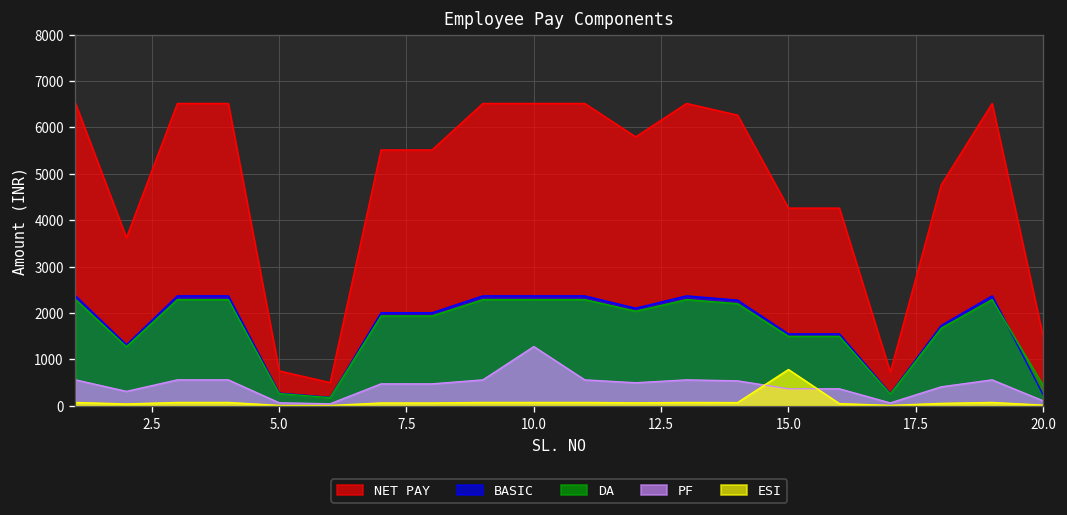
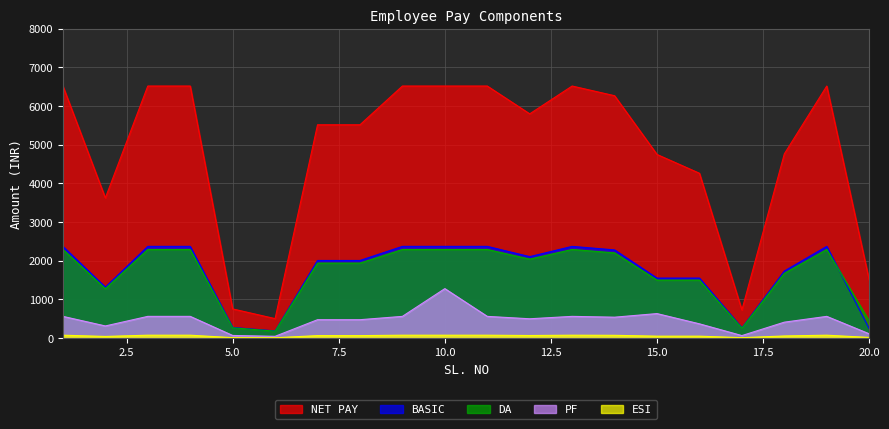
  {
    "NET PAY": {
      "5.0": 800,
      "10.0": 6500,
-     "15.0": 4300,
+     "15.0": 4700,
      "20.0": 1500
    },
    "BASIC": {
      "10.0": 2400,
      "20.0": 200
    },
    "DA": {
      "10.0": 2300,
      "20.0": 400
    },
    "PF": {
      "10.0": 1300,
-     "15.0": 400,
+     "15.0": 600,
      "20.0": 100
    },
    "ESI": {
      "10.0": 100,
-     "15.0": 800,
+     "15.0": 0,
      "20.0": 0
    }
  }
